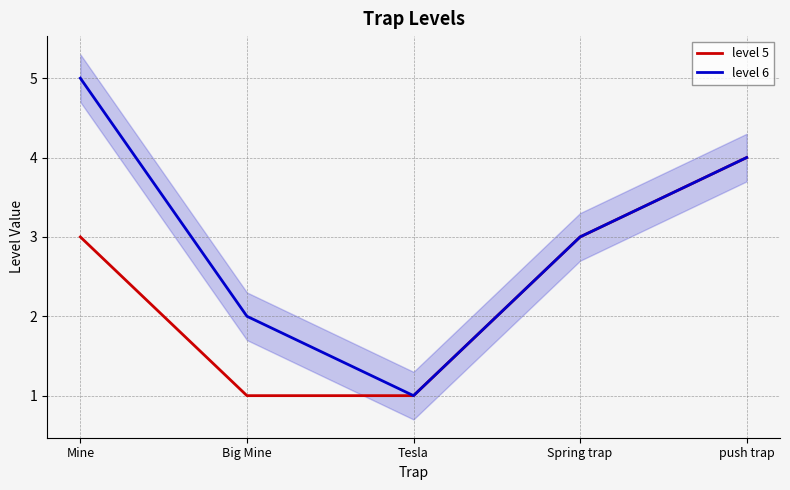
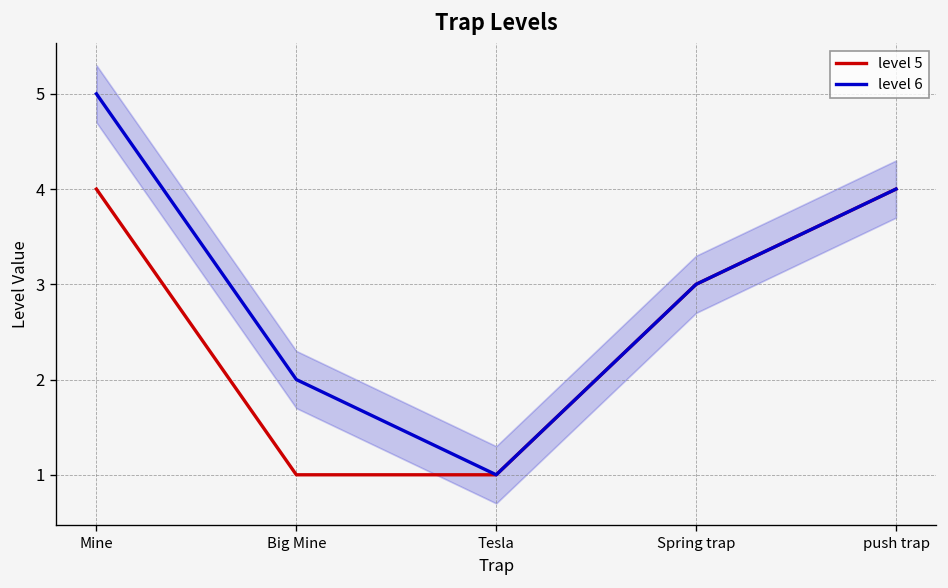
  {
    "level 5": {
-     "Mine": 3,
+     "Mine": 4,
      "Big Mine": 1
    }
  }
